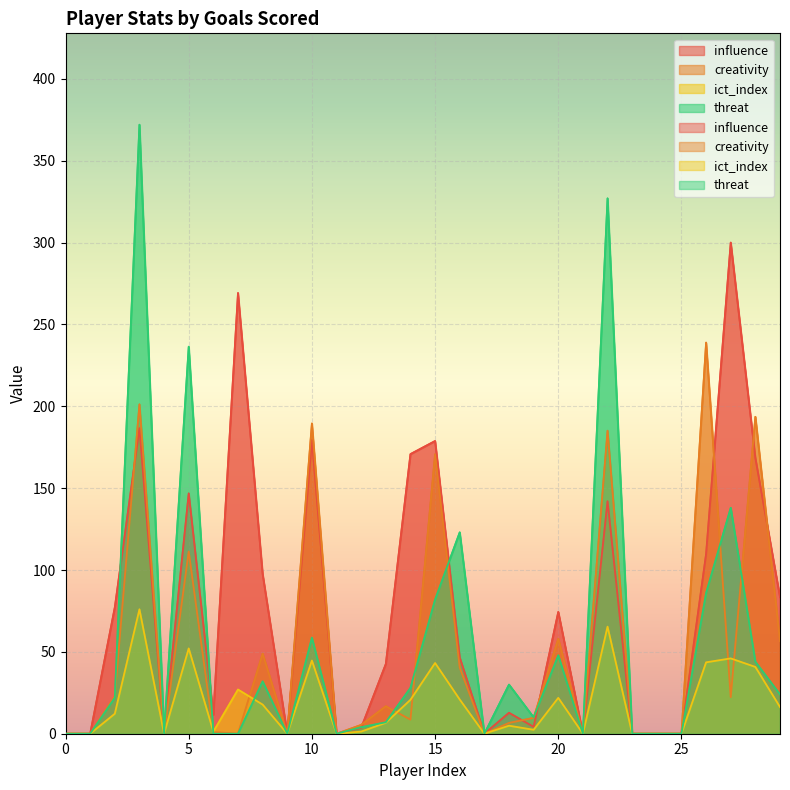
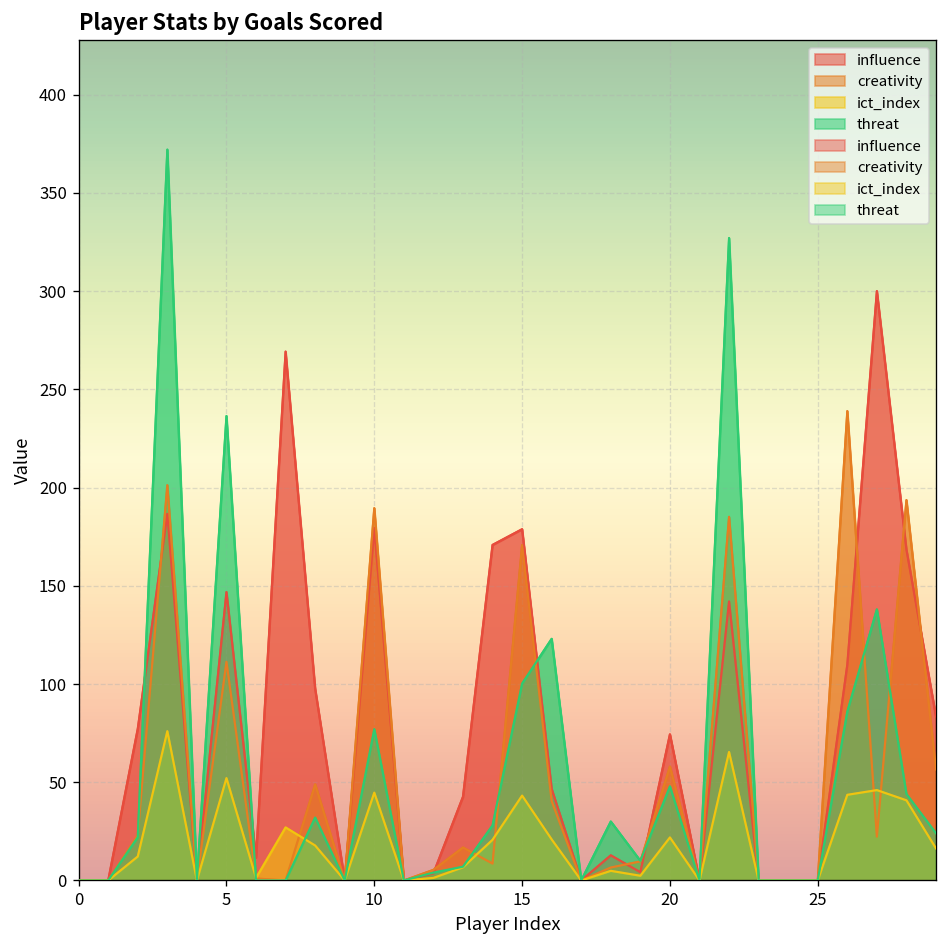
  {
    "threat": {
      "5": 236,
-     "10": 59,
-     "15": 82,
+     "10": 77,
+     "15": 100,
      "20": 48
    }
  }
